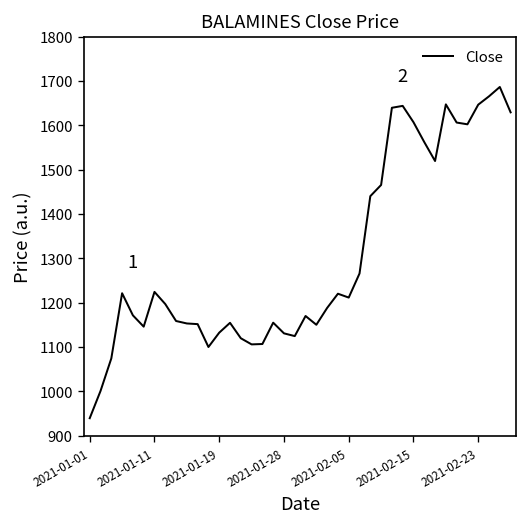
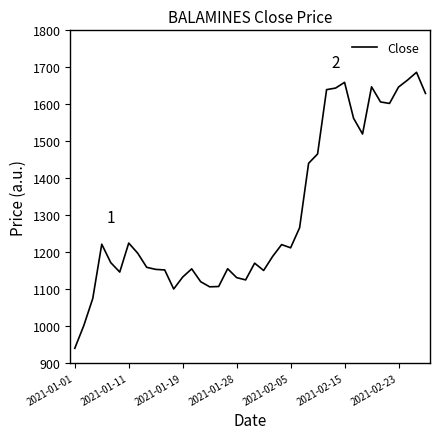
  {
    "2021-01-01": 940,
    "2021-01-11": 1220,
    "2021-01-19": 1130,
    "2021-01-28": 1130,
    "2021-02-05": 1210,
-   "2021-02-15": 1610,
+   "2021-02-15": 1660,
    "2021-02-23": 1650
  }
